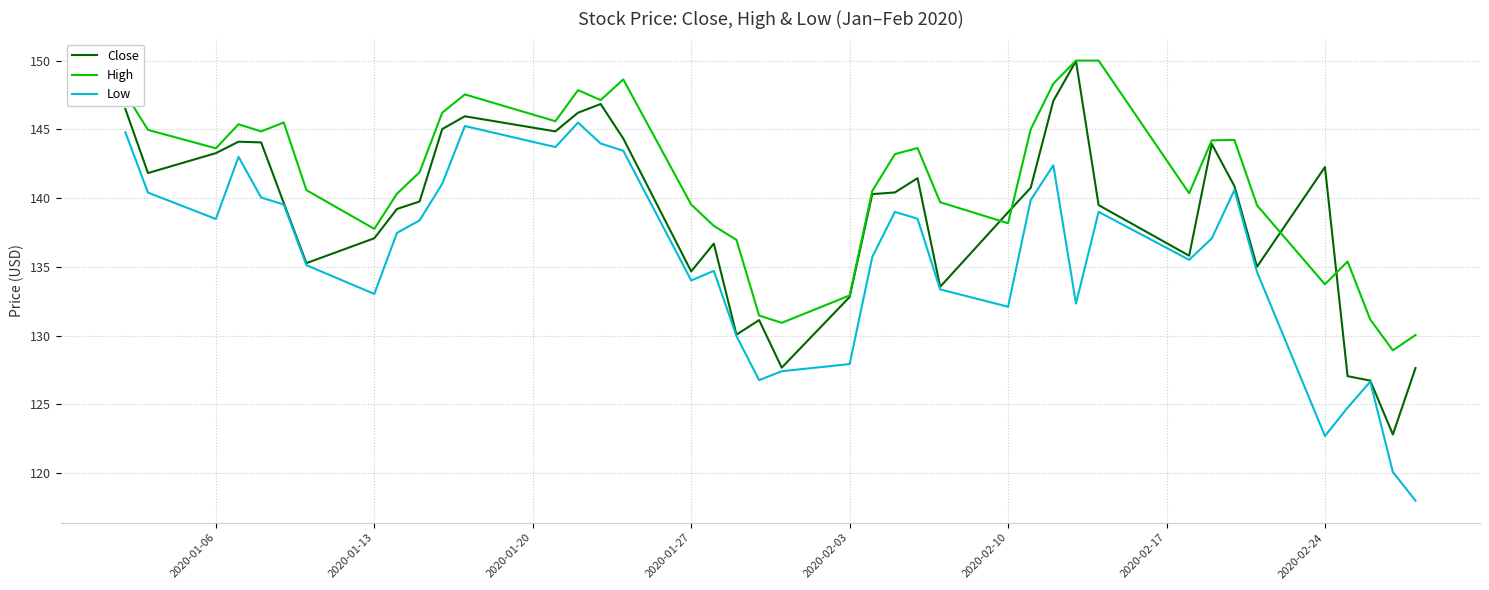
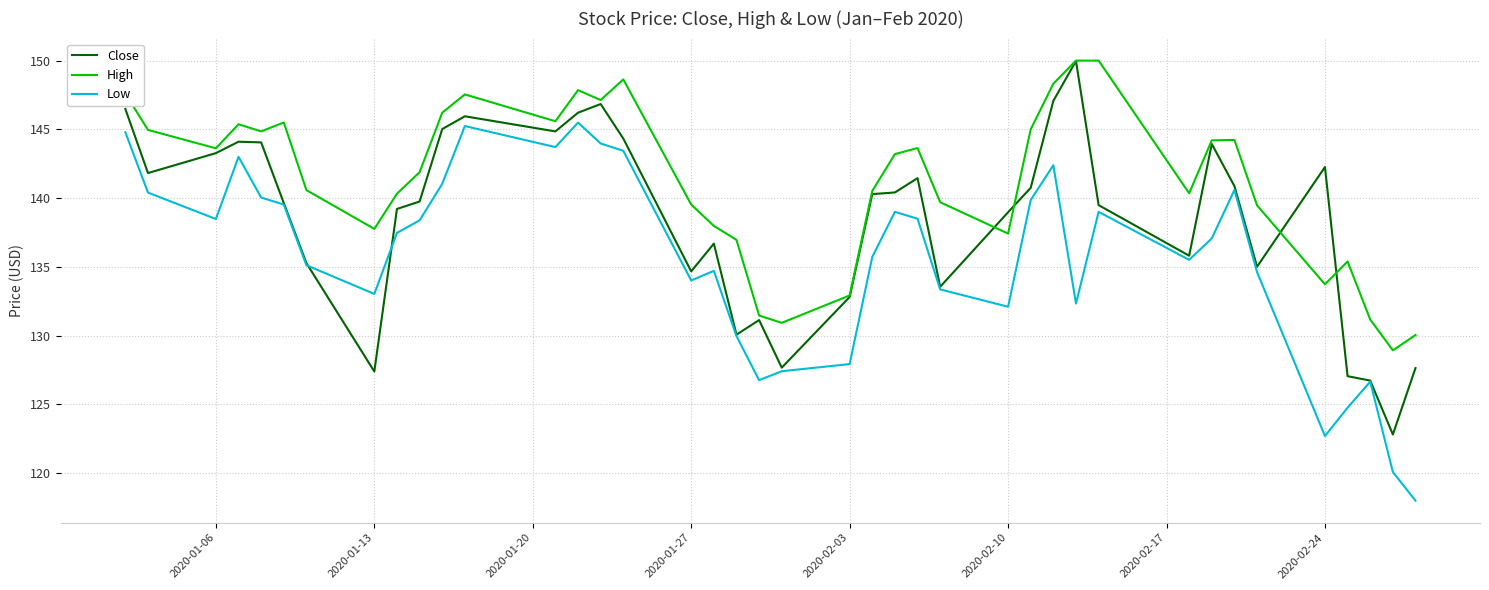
  {
    "Close": {
      "2020-01-06": 143.3,
-     "2020-01-13": 137.1,
+     "2020-01-13": 127.4,
      "2020-01-27": 134.7,
      "2020-02-10": 139.0,
      "2020-02-24": 142.3
    },
    "High": {
      "2020-01-06": 143.6,
      "2020-01-13": 137.8,
      "2020-01-27": 139.5,
-     "2020-02-10": 138.2,
+     "2020-02-10": 137.4,
      "2020-02-24": 133.7
    },
    "Low": {
      "2020-01-06": 138.5,
      "2020-01-13": 133.0,
      "2020-01-27": 134.0,
      "2020-02-03": 127.9,
      "2020-02-10": 132.1,
      "2020-02-24": 122.7
    }
  }
